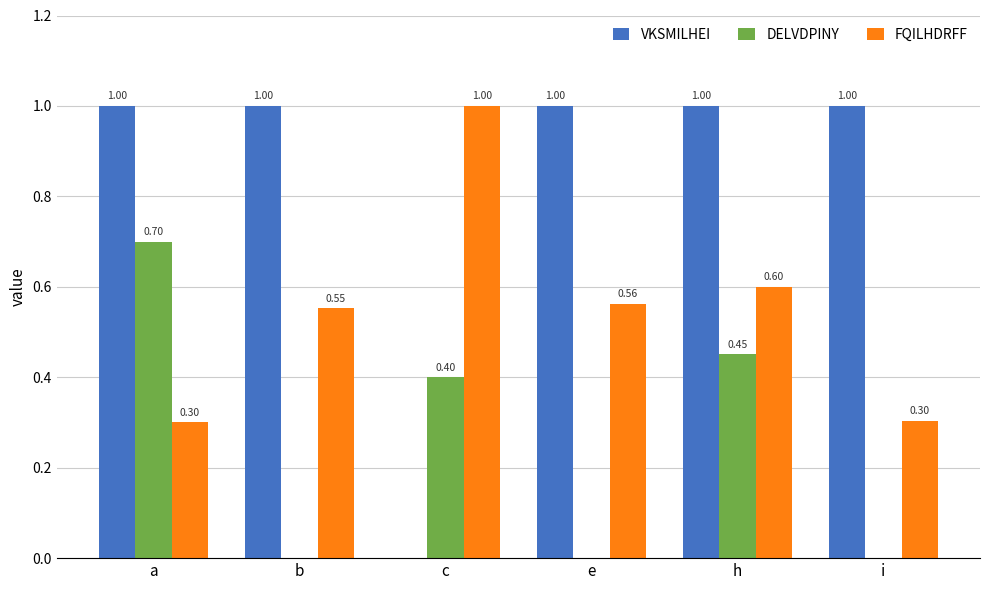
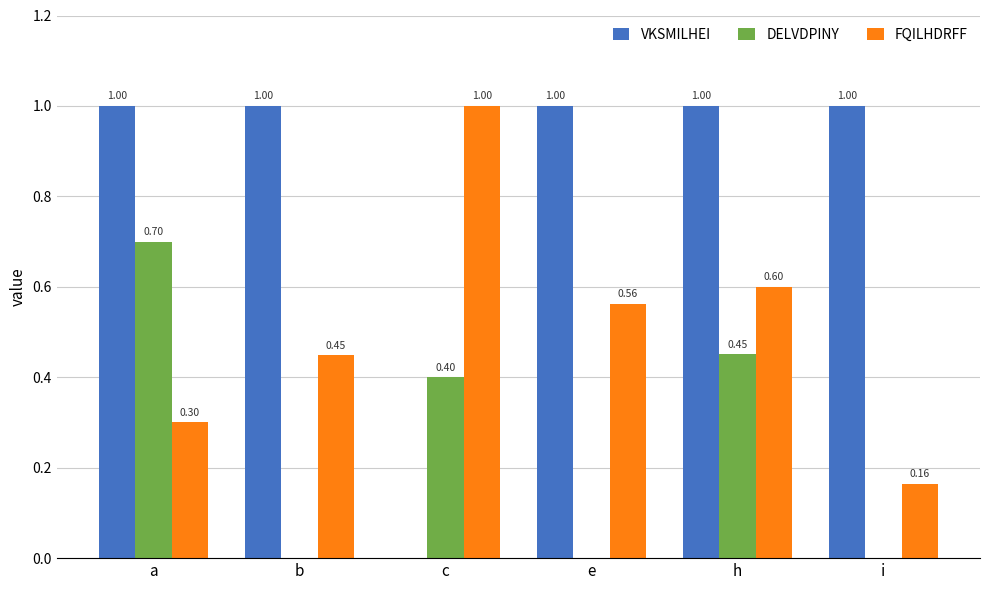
  {
    "VKSMILHEI": {
      "a": 1.00,
      "b": 1.00,
      "e": 1.00,
      "h": 1.00,
      "i": 1.00
    },
    "DELVDPINY": {
      "a": 0.70,
      "c": 0.40,
      "h": 0.45
    },
    "FQILHDRFF": {
      "a": 0.30,
-     "b": 0.55,
+     "b": 0.45,
      "c": 1.00,
      "e": 0.56,
      "h": 0.60,
-     "i": 0.30
+     "i": 0.16
    }
  }
